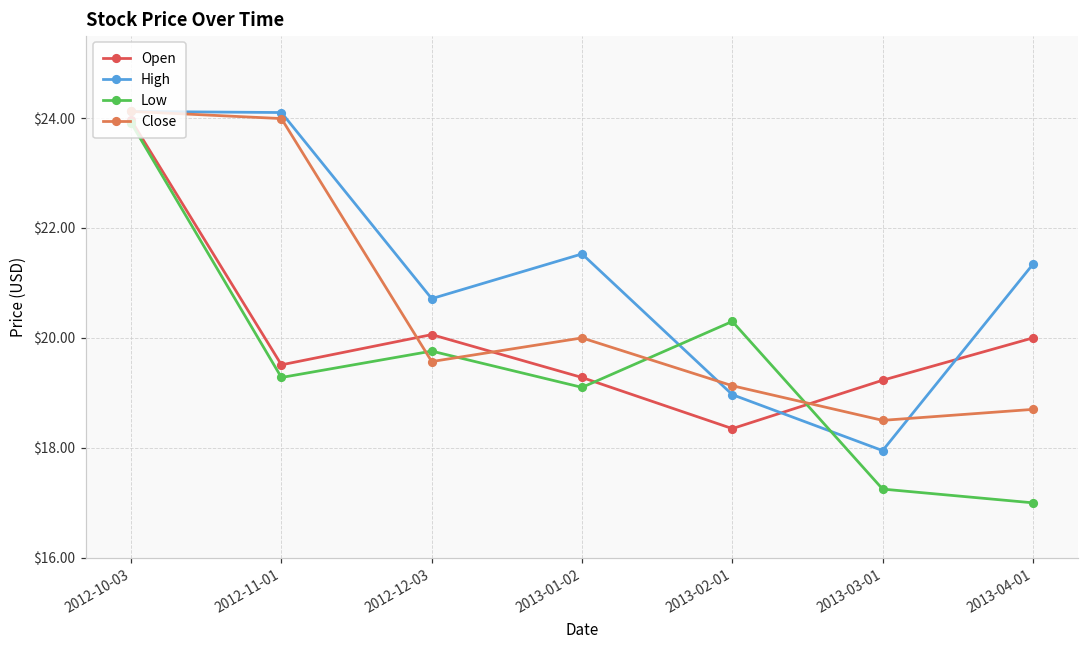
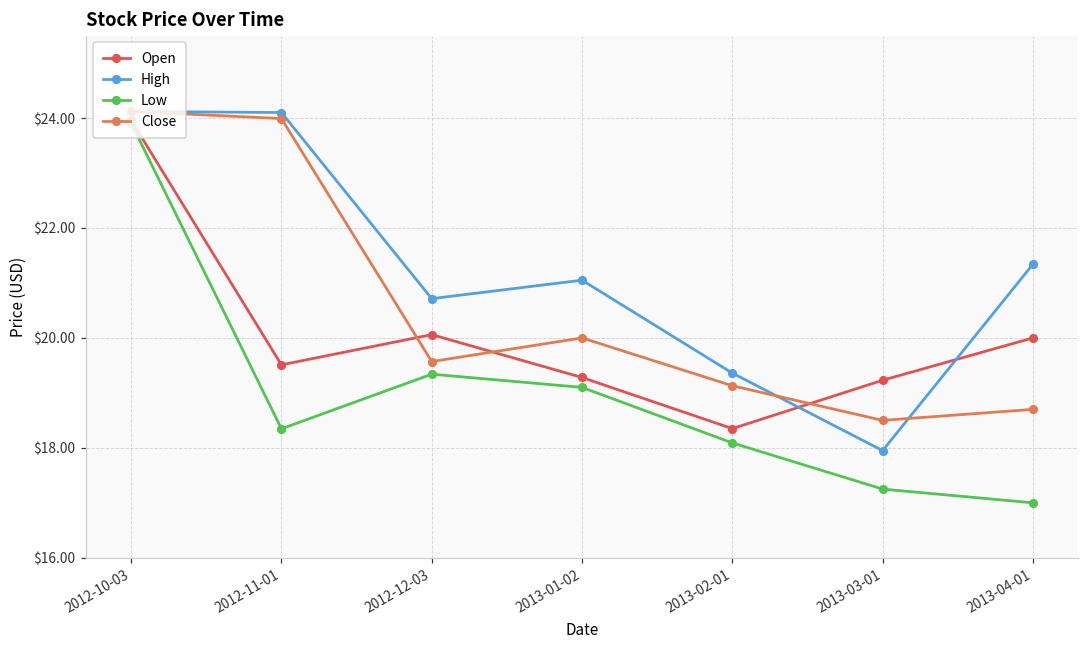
  {
    "High": {
      "2012-11-01": "$24.1",
      "2012-12-03": "$20.7",
-     "2013-01-02": "$21.5",
-     "2013-02-01": "$19.0",
+     "2013-01-02": "$21.0",
+     "2013-02-01": "$19.4",
      "2013-03-01": "$18.0",
      "2013-04-01": "$21.3"
    },
    "Low": {
-     "2012-11-01": "$19.3",
-     "2012-12-03": "$19.8",
+     "2012-11-01": "$18.3",
+     "2012-12-03": "$19.3",
      "2013-01-02": "$19.1",
-     "2013-02-01": "$20.3",
+     "2013-02-01": "$18.1",
      "2013-03-01": "$17.3",
      "2013-04-01": "$17.0"
    }
  }
